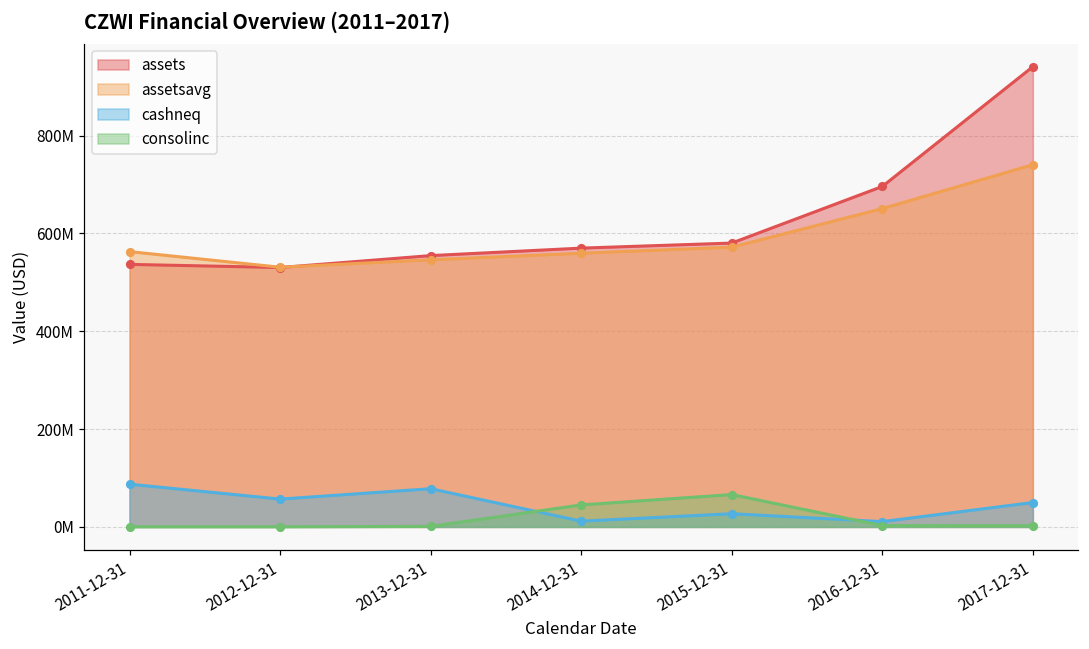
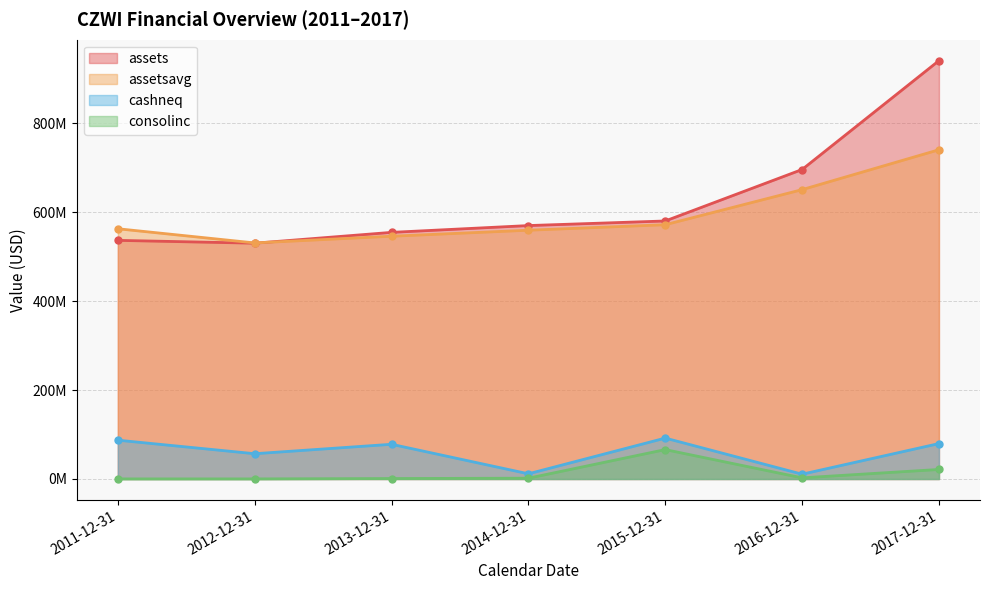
  {
    "cashneq": {
      "2011-12-31": 90000000,
      "2012-12-31": 60000000,
      "2013-12-31": 80000000,
      "2014-12-31": 10000000,
-     "2015-12-31": 30000000,
+     "2015-12-31": 90000000,
      "2016-12-31": 10000000,
-     "2017-12-31": 50000000
+     "2017-12-31": 80000000
    },
    "consolinc": {
      "2011-12-31": 0,
      "2012-12-31": 0,
      "2013-12-31": 0,
-     "2014-12-31": 40000000,
+     "2014-12-31": 0,
      "2015-12-31": 70000000,
      "2016-12-31": 0,
-     "2017-12-31": 0
+     "2017-12-31": 20000000
    }
  }
